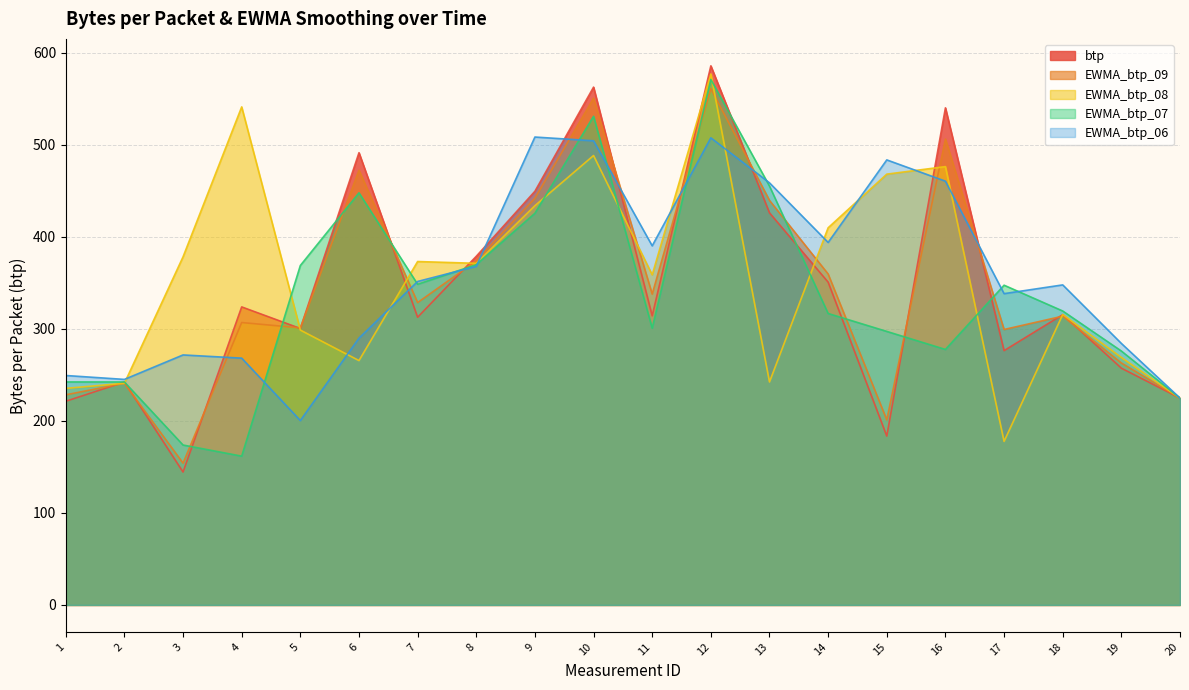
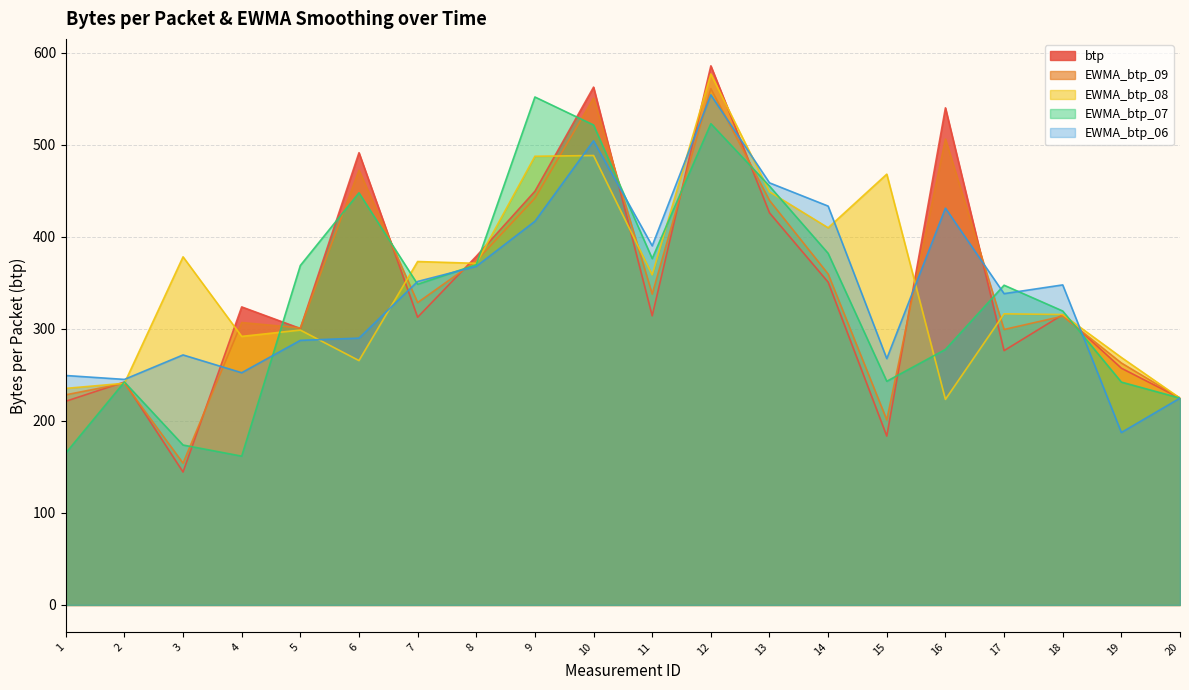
  {
    "EWMA_btp_08": {
      "1": 240,
      "3": 380,
-     "4": 540,
+     "4": 290,
      "6": 270,
      "7": 370,
-     "9": 430,
+     "9": 490,
      "10": 490,
      "11": 360,
      "12": 580,
-     "13": 240,
+     "13": 450,
      "14": 410,
      "15": 470,
-     "16": 480,
-     "17": 180,
+     "16": 220,
+     "17": 320,
      "19": 270
    },
    "EWMA_btp_07": {
-     "1": 240,
+     "1": 160,
      "3": 170,
      "4": 160,
      "5": 370,
      "6": 450,
      "7": 350,
-     "9": 430,
-     "10": 530,
-     "11": 300,
-     "12": 570,
+     "9": 550,
+     "10": 520,
+     "11": 380,
+     "12": 520,
      "13": 460,
-     "14": 320,
-     "15": 300,
+     "14": 380,
+     "15": 240,
      "16": 280,
      "17": 350,
      "18": 320,
-     "19": 280
+     "19": 240
    },
    "EWMA_btp_06": {
      "1": 250,
      "2": 250,
      "3": 270,
-     "4": 270,
-     "5": 200,
+     "4": 250,
+     "5": 290,
      "6": 290,
      "7": 350,
-     "9": 510,
+     "9": 420,
      "10": 500,
      "11": 390,
-     "12": 510,
+     "12": 550,
      "13": 460,
-     "14": 390,
-     "15": 480,
-     "16": 460,
+     "14": 430,
+     "15": 270,
+     "16": 430,
      "17": 340,
      "18": 350,
-     "19": 280
+     "19": 190
    }
  }
